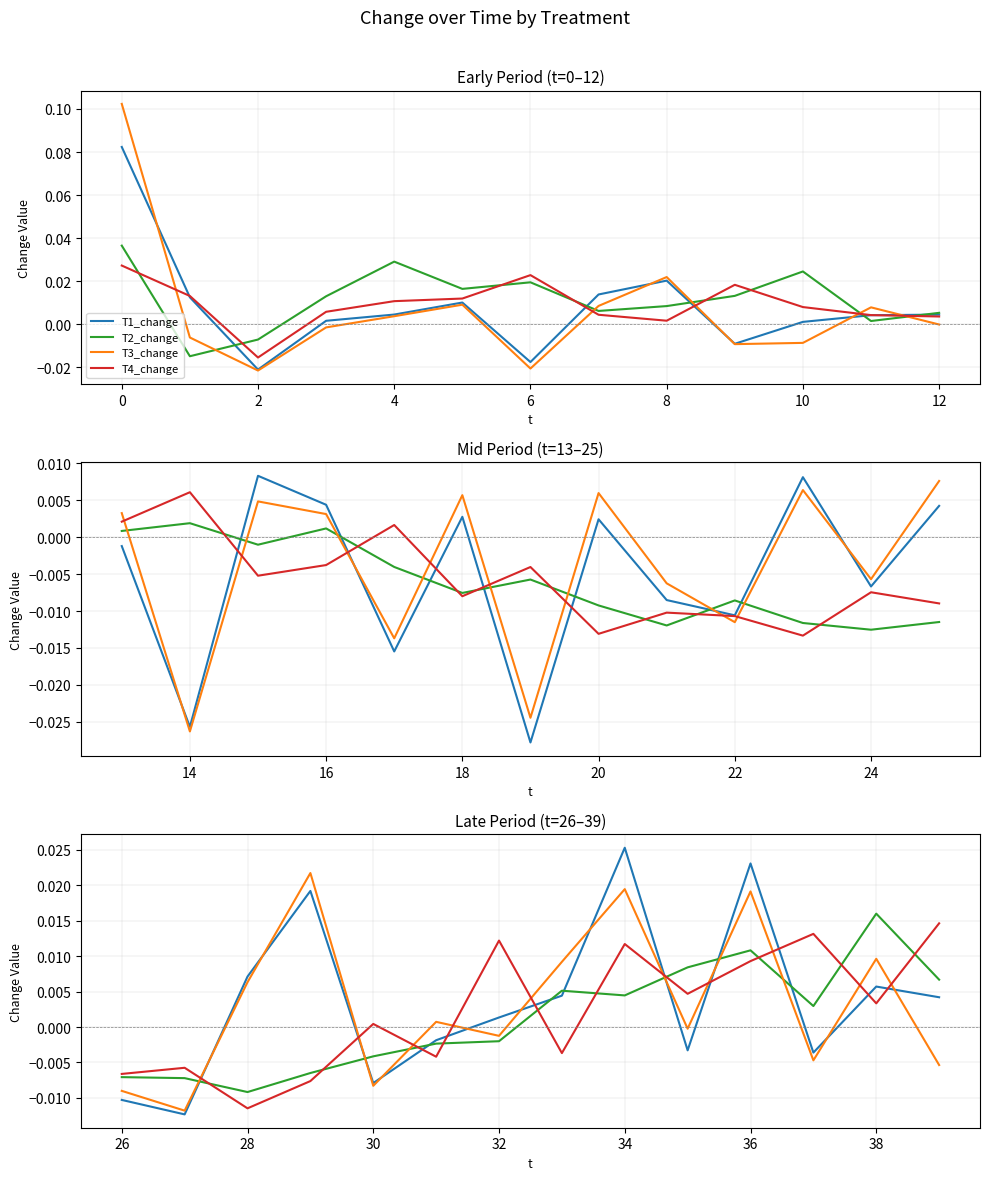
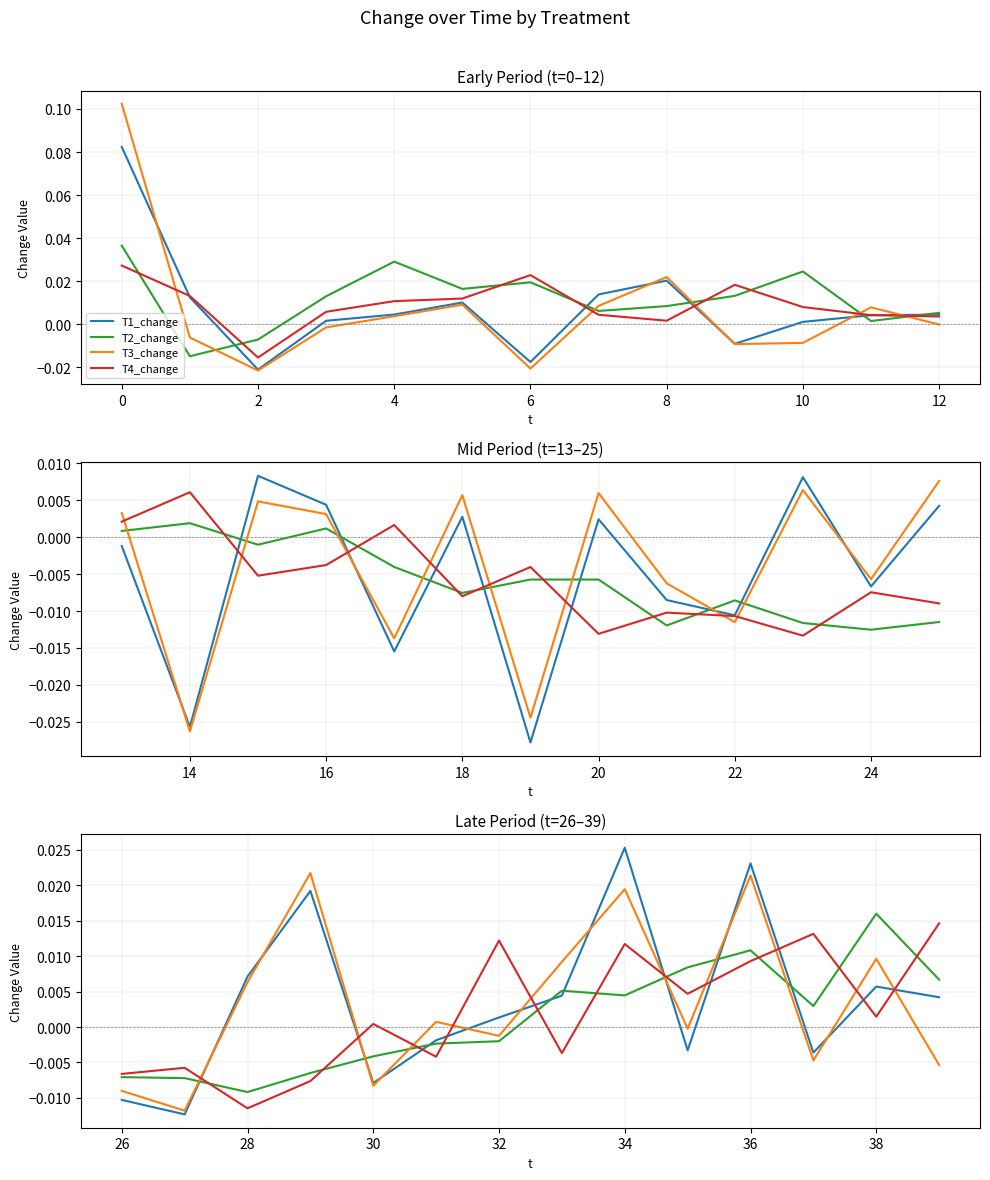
  {
    "Early Period (t=0–12)": {
      "T1_change": {
        "0": 0.082,
        "6": -0.018,
        "8": 0.020,
        "10": 0.001
      },
      "T2_change": {
        "0": 0.037,
        "2": -0.007,
        "4": 0.029,
        "6": 0.020,
        "8": 0.008,
        "10": 0.025
      },
      "T3_change": {
        "0": 0.102,
        "6": -0.021,
        "8": 0.022,
        "10": -0.009,
        "12": 0.000
      },
      "T4_change": {
        "0": 0.027,
        "2": -0.015,
        "4": 0.011,
        "6": 0.023,
        "8": 0.002,
        "10": 0.008
      }
    },
    "Mid Period (t=13–25)": {
      "T1_change": {
        "14": -0.026,
        "16": 0.004,
        "18": 0.003,
        "20": 0.002,
        "24": -0.007
      },
      "T2_change": {
        "14": 0.002,
        "16": 0.001,
        "18": -0.008,
-       "20": -0.009,
+       "20": -0.006,
        "22": -0.009,
        "24": -0.013
      },
      "T3_change": {
        "14": -0.026,
        "16": 0.003,
        "18": 0.006,
        "20": 0.006,
        "22": -0.012,
        "24": -0.006
      },
      "T4_change": {
        "14": 0.006,
        "16": -0.004,
        "18": -0.008,
        "20": -0.013,
        "24": -0.007
      }
    },
    "Late Period (t=26–39)": {
      "T1_change": {
        "26": -0.010,
        "28": 0.007,
        "30": -0.008,
        "32": 0.001,
        "34": 0.025,
        "36": 0.023,
        "38": 0.006
      },
      "T2_change": {
        "26": -0.007,
        "28": -0.009,
        "30": -0.004,
        "32": -0.002,
        "34": 0.004,
        "36": 0.011,
        "38": 0.016
      },
      "T3_change": {
        "26": -0.009,
        "28": 0.006,
        "30": -0.008,
        "32": -0.001,
        "34": 0.019,
-       "36": 0.019,
+       "36": 0.021,
        "38": 0.010
      },
      "T4_change": {
        "26": -0.007,
        "28": -0.011,
        "30": 0.000,
        "32": 0.012,
        "34": 0.012,
        "36": 0.009,
-       "38": 0.003
+       "38": 0.001
      }
    }
  }
